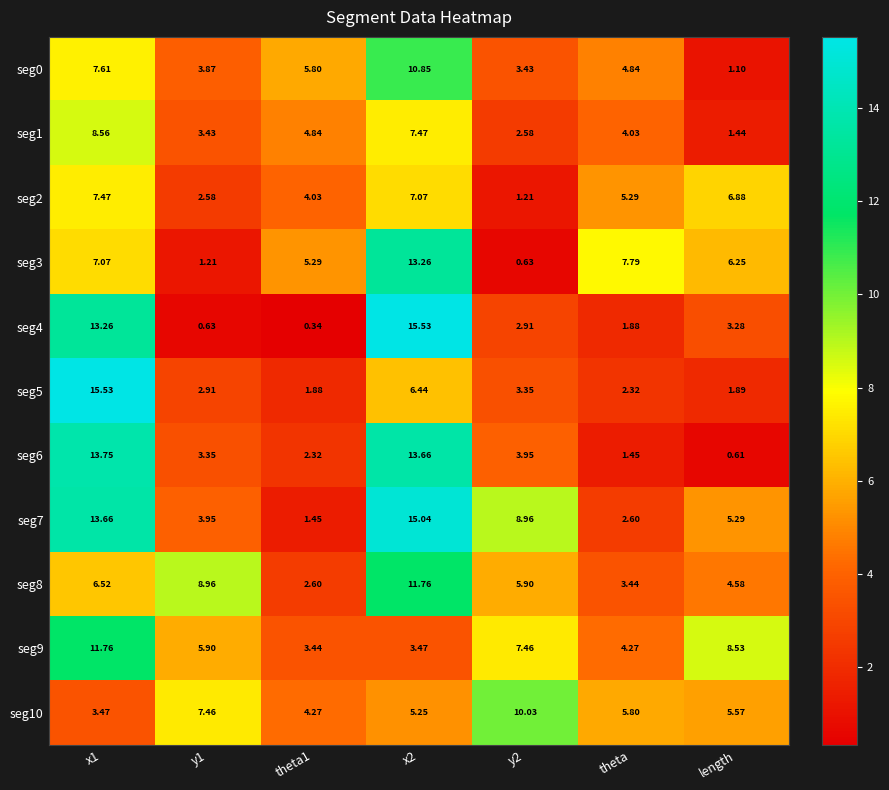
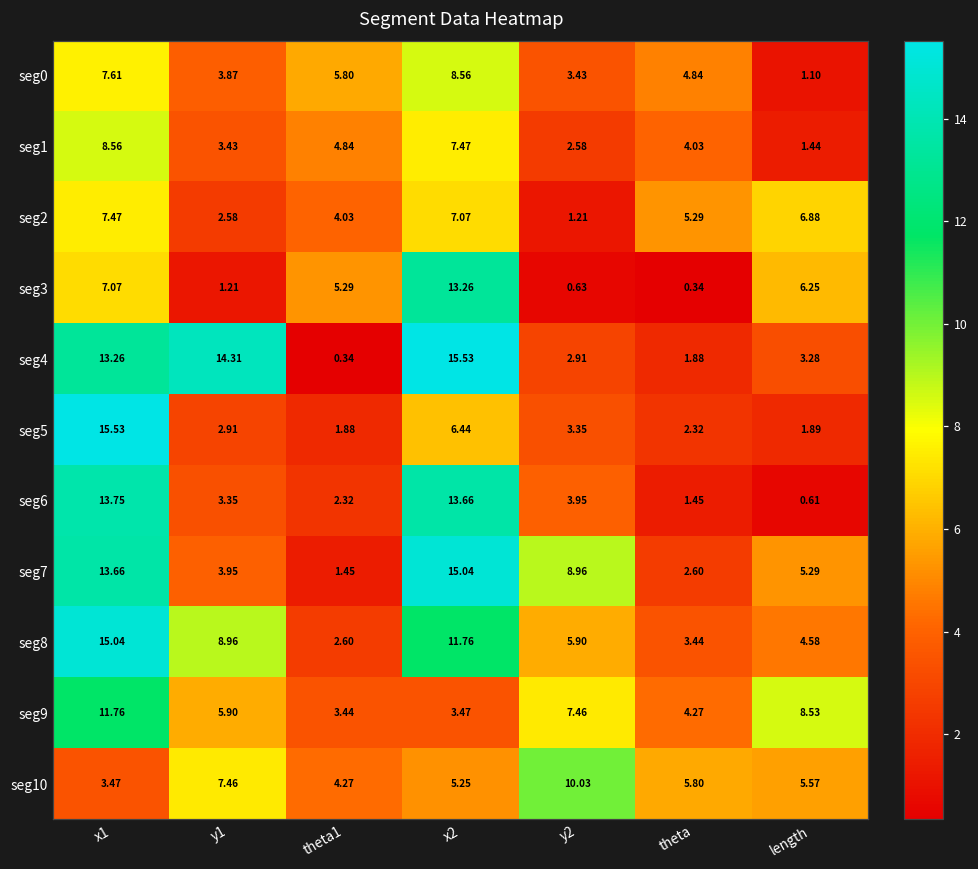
  {
    "seg0": {
      "x1": 7.61,
      "y1": 3.87,
      "theta1": 5.80,
-     "x2": 10.85,
+     "x2": 8.56,
      "y2": 3.43,
      "theta": 4.84,
      "length": 1.10
    },
    "seg1": {
      "x1": 8.56,
      "y1": 3.43,
      "theta1": 4.84,
      "x2": 7.47,
      "y2": 2.58,
      "theta": 4.03,
      "length": 1.44
    },
    "seg2": {
      "x1": 7.47,
      "y1": 2.58,
      "theta1": 4.03,
      "x2": 7.07,
      "y2": 1.21,
      "theta": 5.29,
      "length": 6.88
    },
    "seg3": {
      "x1": 7.07,
      "y1": 1.21,
      "theta1": 5.29,
      "x2": 13.26,
      "y2": 0.63,
-     "theta": 7.79,
+     "theta": 0.34,
      "length": 6.25
    },
    "seg4": {
      "x1": 13.26,
-     "y1": 0.63,
+     "y1": 14.31,
      "theta1": 0.34,
      "x2": 15.53,
      "y2": 2.91,
      "theta": 1.88,
      "length": 3.28
    },
    "seg5": {
      "x1": 15.53,
      "y1": 2.91,
      "theta1": 1.88,
      "x2": 6.44,
      "y2": 3.35,
      "theta": 2.32,
      "length": 1.89
    },
    "seg6": {
      "x1": 13.75,
      "y1": 3.35,
      "theta1": 2.32,
      "x2": 13.66,
      "y2": 3.95,
      "theta": 1.45,
      "length": 0.61
    },
    "seg7": {
      "x1": 13.66,
      "y1": 3.95,
      "theta1": 1.45,
      "x2": 15.04,
      "y2": 8.96,
      "theta": 2.60,
      "length": 5.29
    },
    "seg8": {
-     "x1": 6.52,
+     "x1": 15.04,
      "y1": 8.96,
      "theta1": 2.60,
      "x2": 11.76,
      "y2": 5.90,
      "theta": 3.44,
      "length": 4.58
    },
    "seg9": {
      "x1": 11.76,
      "y1": 5.90,
      "theta1": 3.44,
      "x2": 3.47,
      "y2": 7.46,
      "theta": 4.27,
      "length": 8.53
    },
    "seg10": {
      "x1": 3.47,
      "y1": 7.46,
      "theta1": 4.27,
      "x2": 5.25,
      "y2": 10.03,
      "theta": 5.80,
      "length": 5.57
    }
  }
